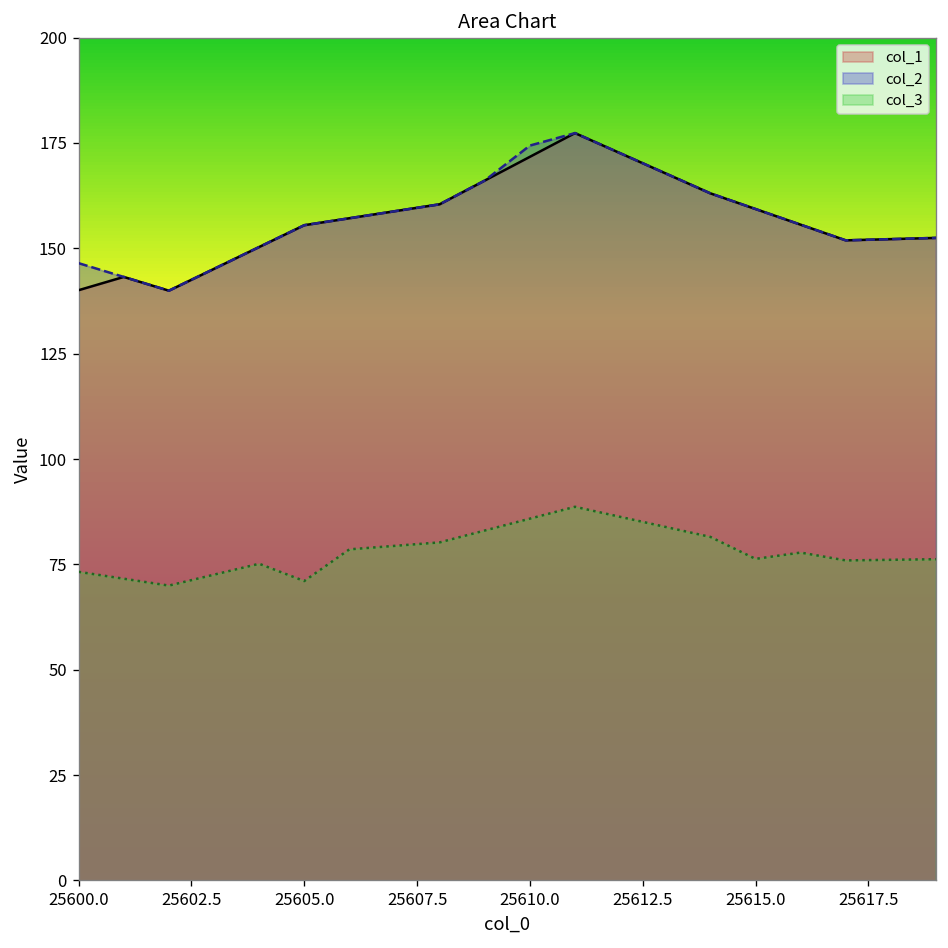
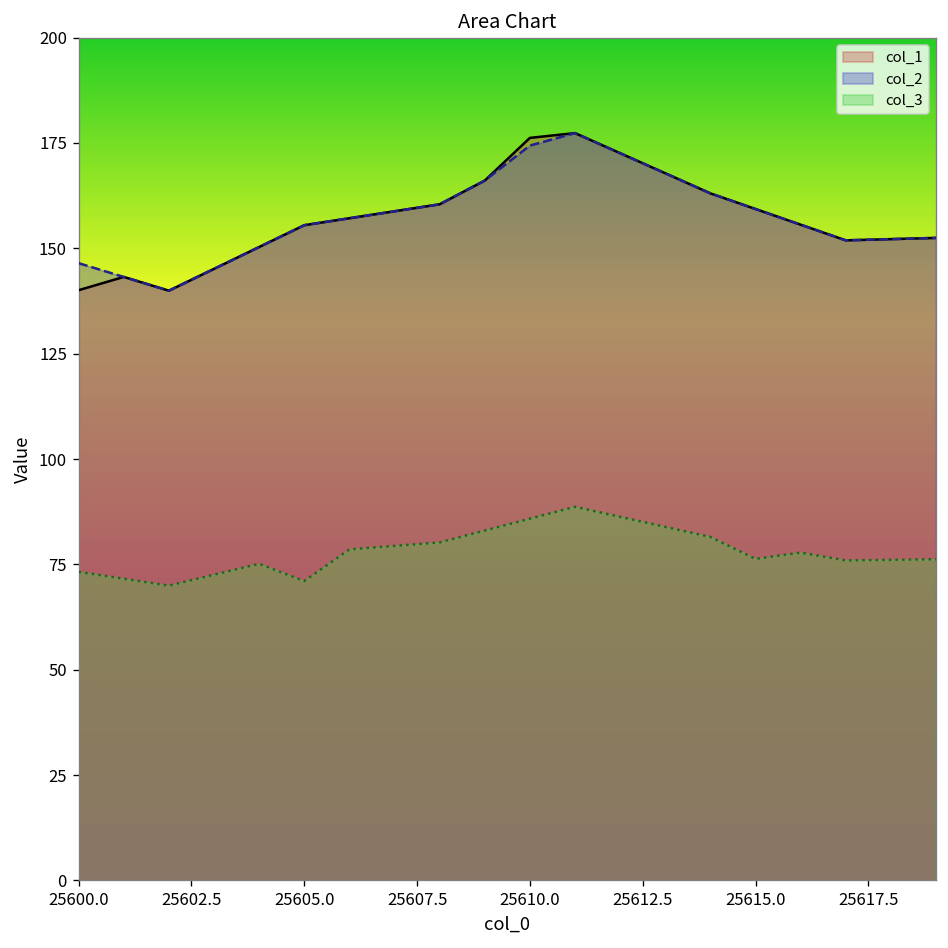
  {
    "col_1": {
      "25600.0": 140,
-     "25610.0": 172
+     "25610.0": 176
    },
    "col_2": {
      "25600.0": 146,
      "25610.0": 174
    },
    "col_3": {
      "25600.0": 73,
      "25605.0": 71,
      "25610.0": 86,
      "25615.0": 76
    }
  }
